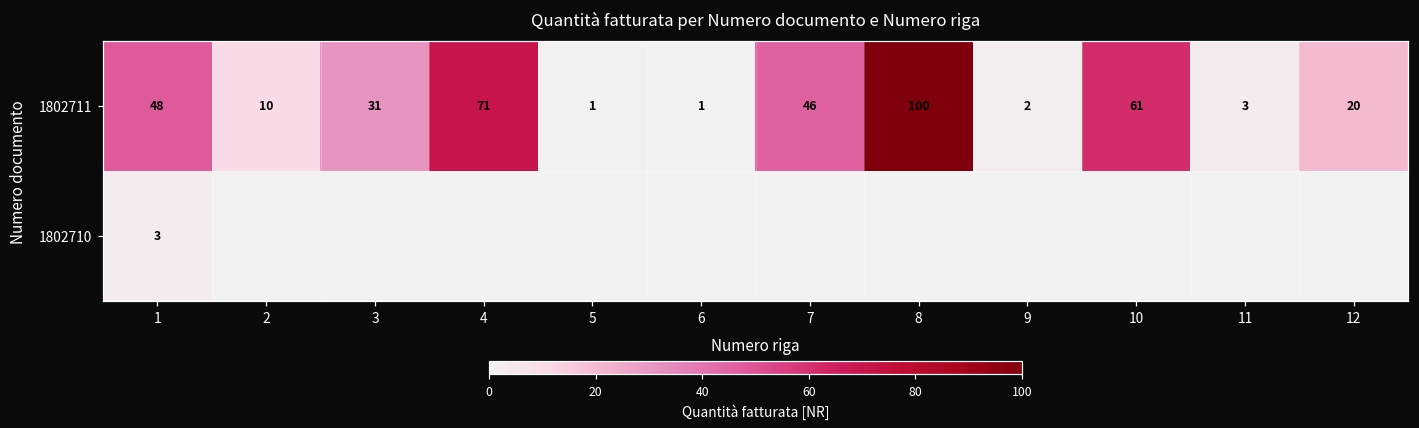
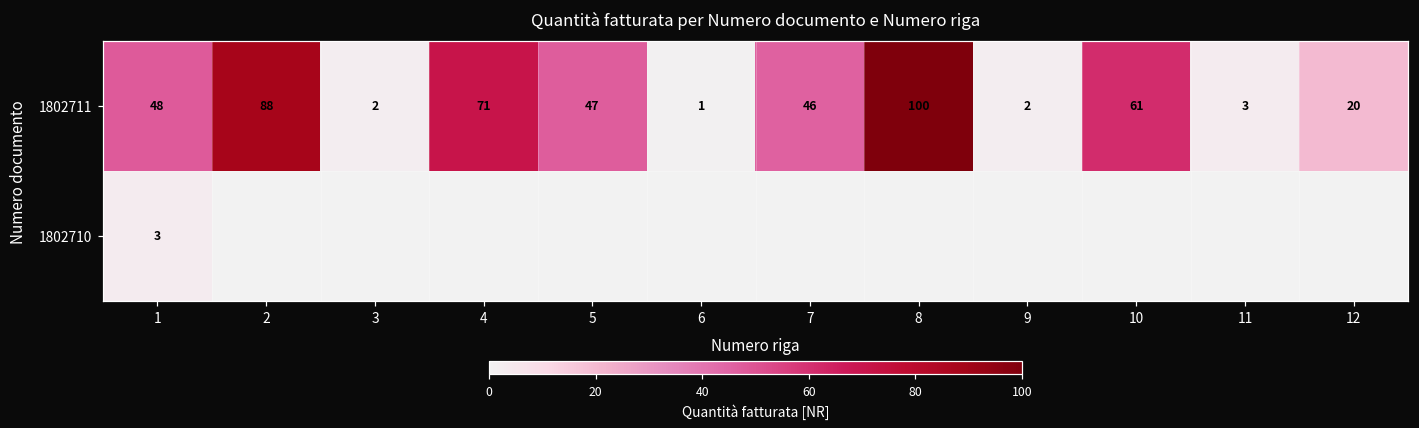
  {
    "1802711": {
      "1": 48,
-     "2": 10,
-     "3": 31,
+     "2": 88,
+     "3": 2,
      "4": 71,
-     "5": 1,
+     "5": 47,
      "6": 1,
      "7": 46,
      "8": 100,
      "9": 2,
      "10": 61,
      "11": 3,
      "12": 20
    },
    "1802710": {
      "1": 3
    }
  }
